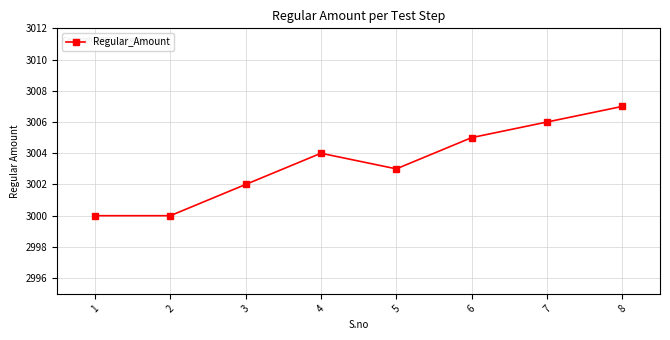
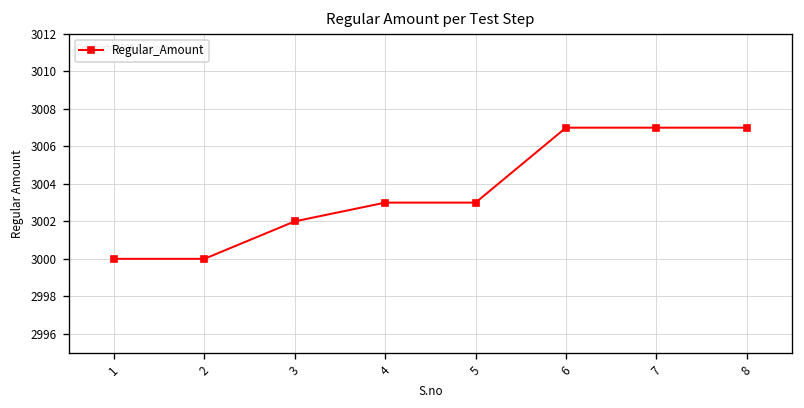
  {
    "1": 3000,
    "2": 3000,
    "3": 3002,
-   "4": 3004,
+   "4": 3003,
    "5": 3003,
-   "6": 3005,
-   "7": 3006,
+   "6": 3007,
+   "7": 3007,
    "8": 3007
  }
